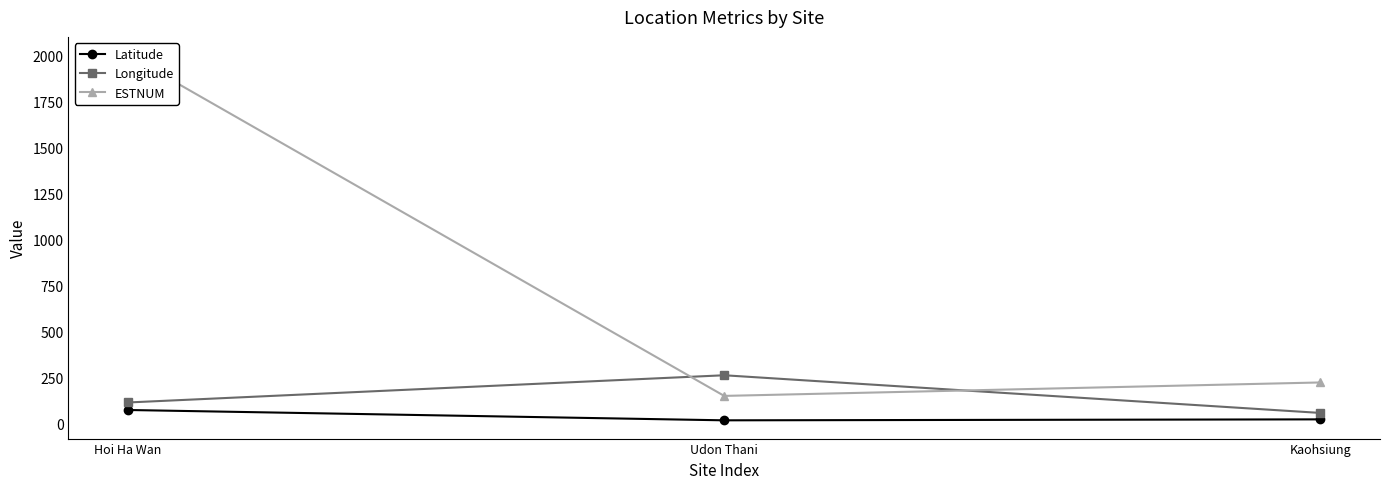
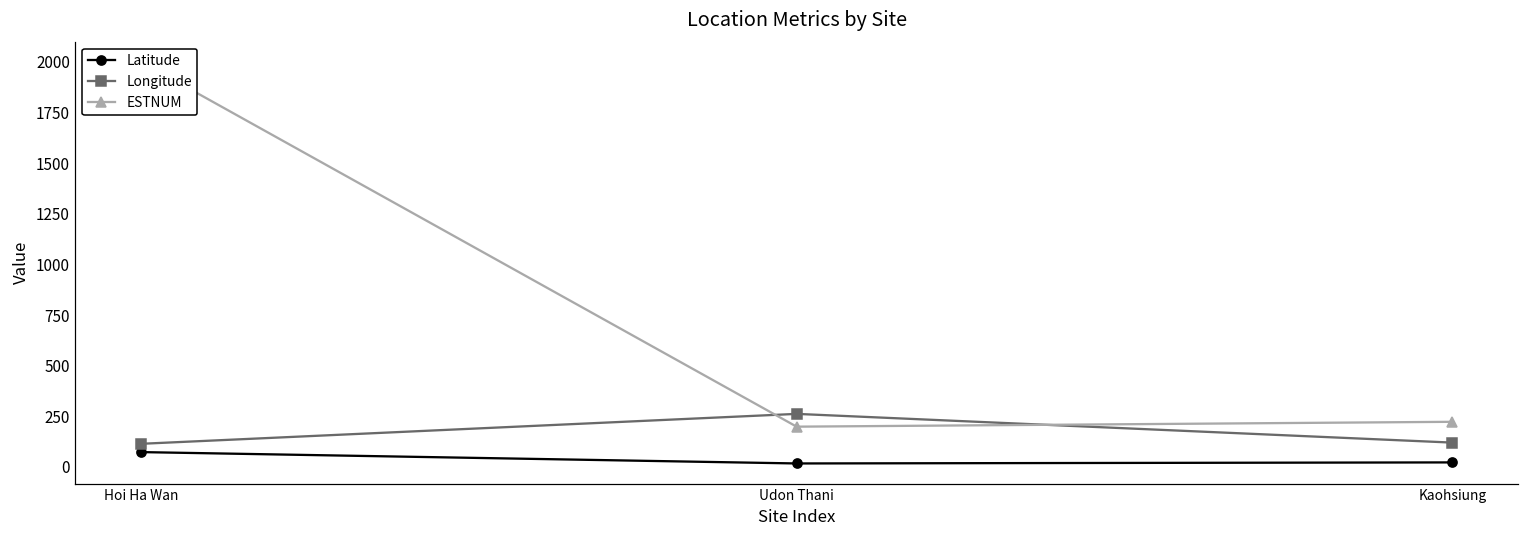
  {
    "Latitude": {
      "Hoi Ha Wan": 70,
      "Udon Thani": 20,
      "Kaohsiung": 20
    },
    "Longitude": {
      "Hoi Ha Wan": 110,
      "Udon Thani": 260,
-     "Kaohsiung": 60
+     "Kaohsiung": 120
    },
    "ESTNUM": {
-     "Udon Thani": 150,
+     "Udon Thani": 200,
      "Kaohsiung": 220
    }
  }
